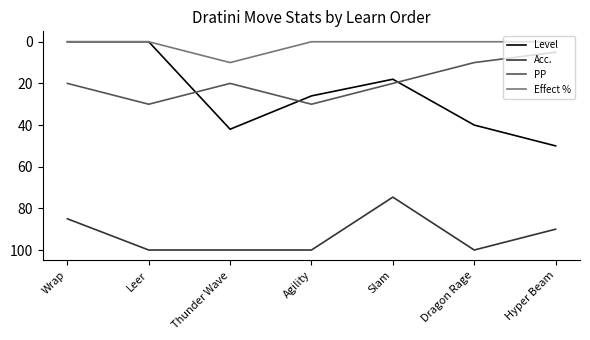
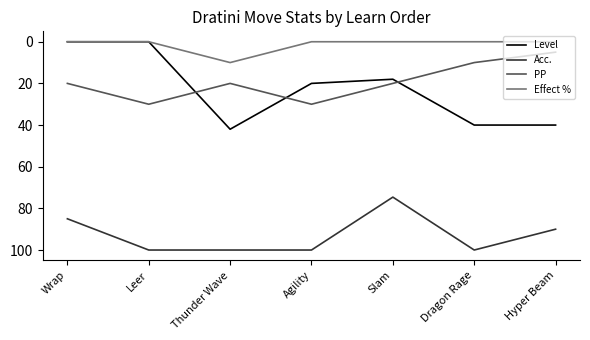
  {
    "Level": {
      "Thunder Wave": 42,
-     "Agility": 26,
+     "Agility": 20,
      "Slam": 18,
      "Dragon Rage": 40,
-     "Hyper Beam": 50
+     "Hyper Beam": 40
    }
  }
